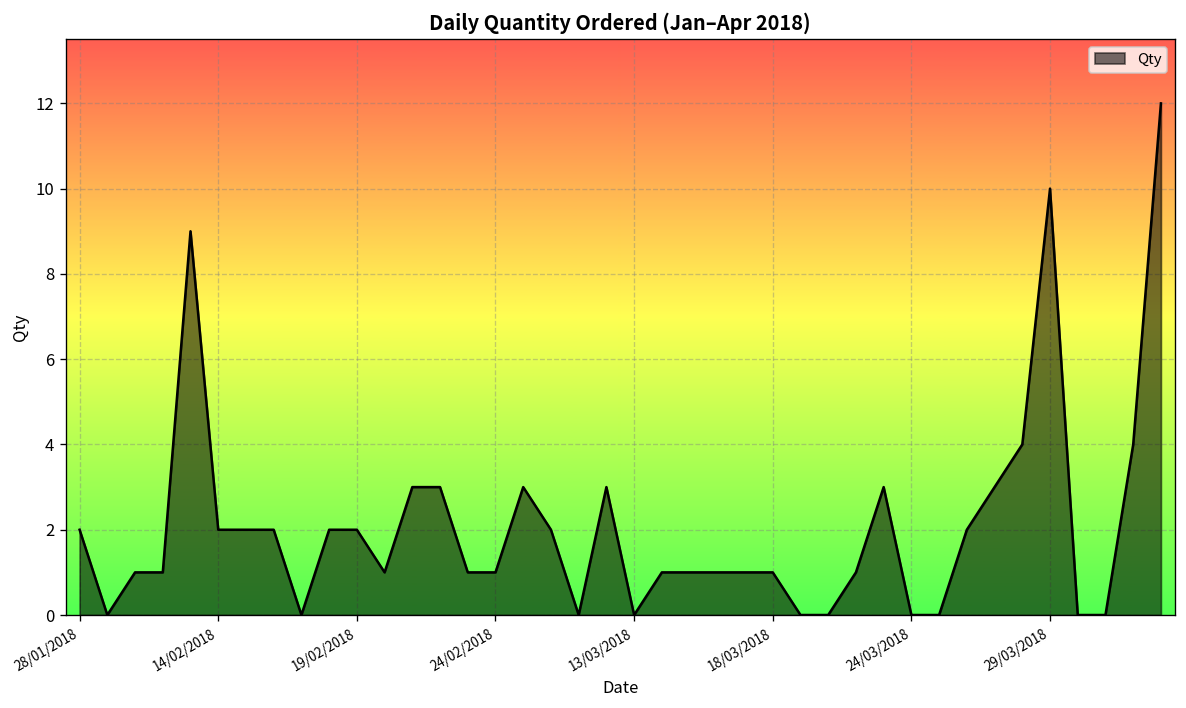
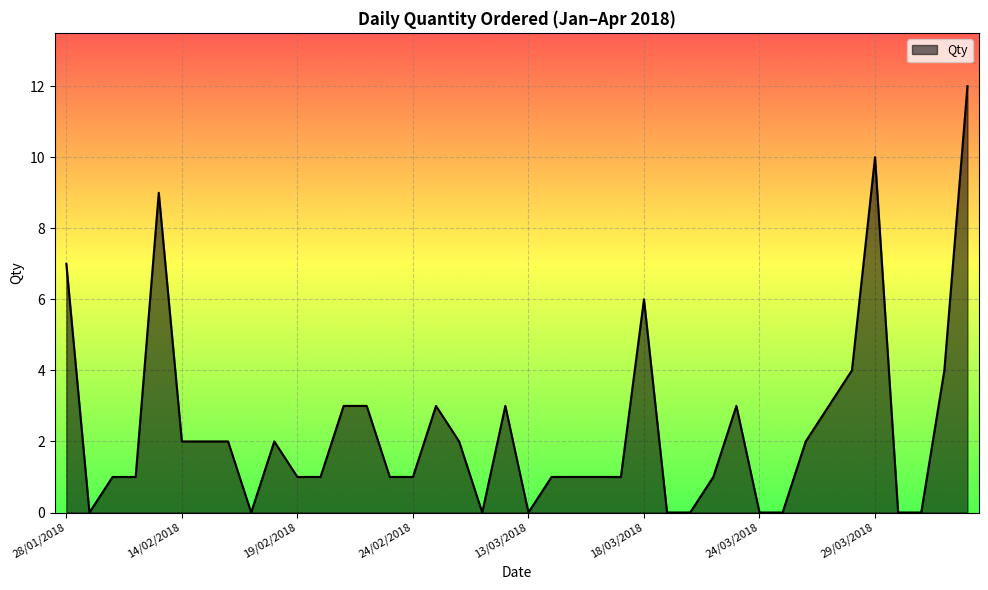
  {
-   "28/01/2018": 2,
+   "28/01/2018": 7,
    "14/02/2018": 2,
-   "19/02/2018": 2,
+   "19/02/2018": 1,
    "24/02/2018": 1,
    "13/03/2018": 0,
-   "18/03/2018": 1,
+   "18/03/2018": 6,
    "24/03/2018": 0,
    "29/03/2018": 10
  }
